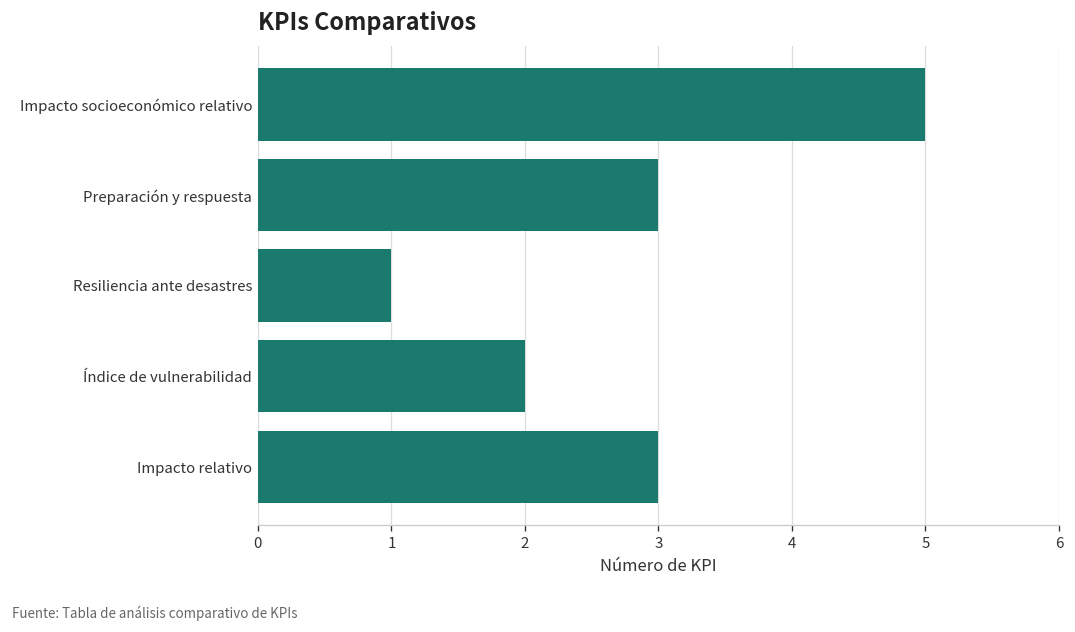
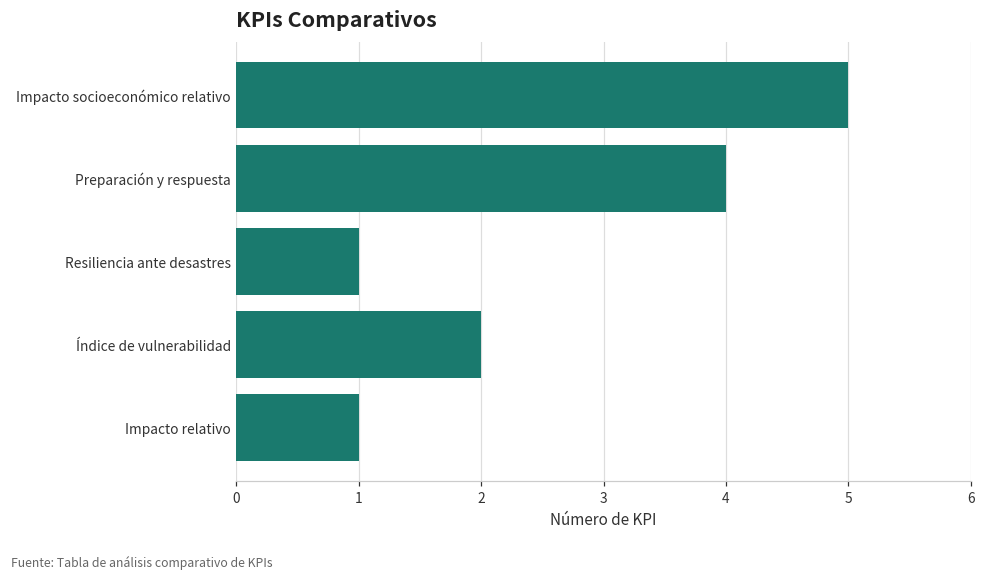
  {
    "Impacto socioeconómico relativo": 5,
-   "Preparación y respuesta": 3,
+   "Preparación y respuesta": 4,
    "Resiliencia ante desastres": 1,
    "Índice de vulnerabilidad": 2,
-   "Impacto relativo": 3
+   "Impacto relativo": 1
  }
